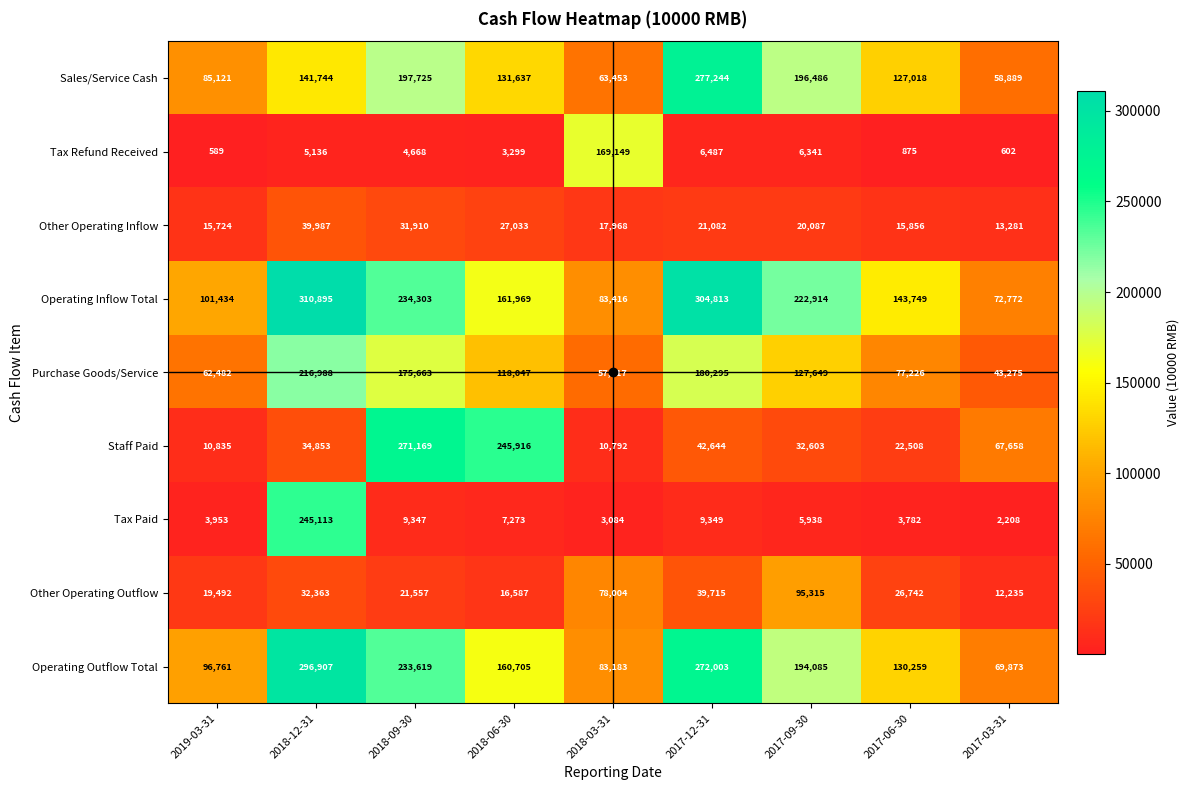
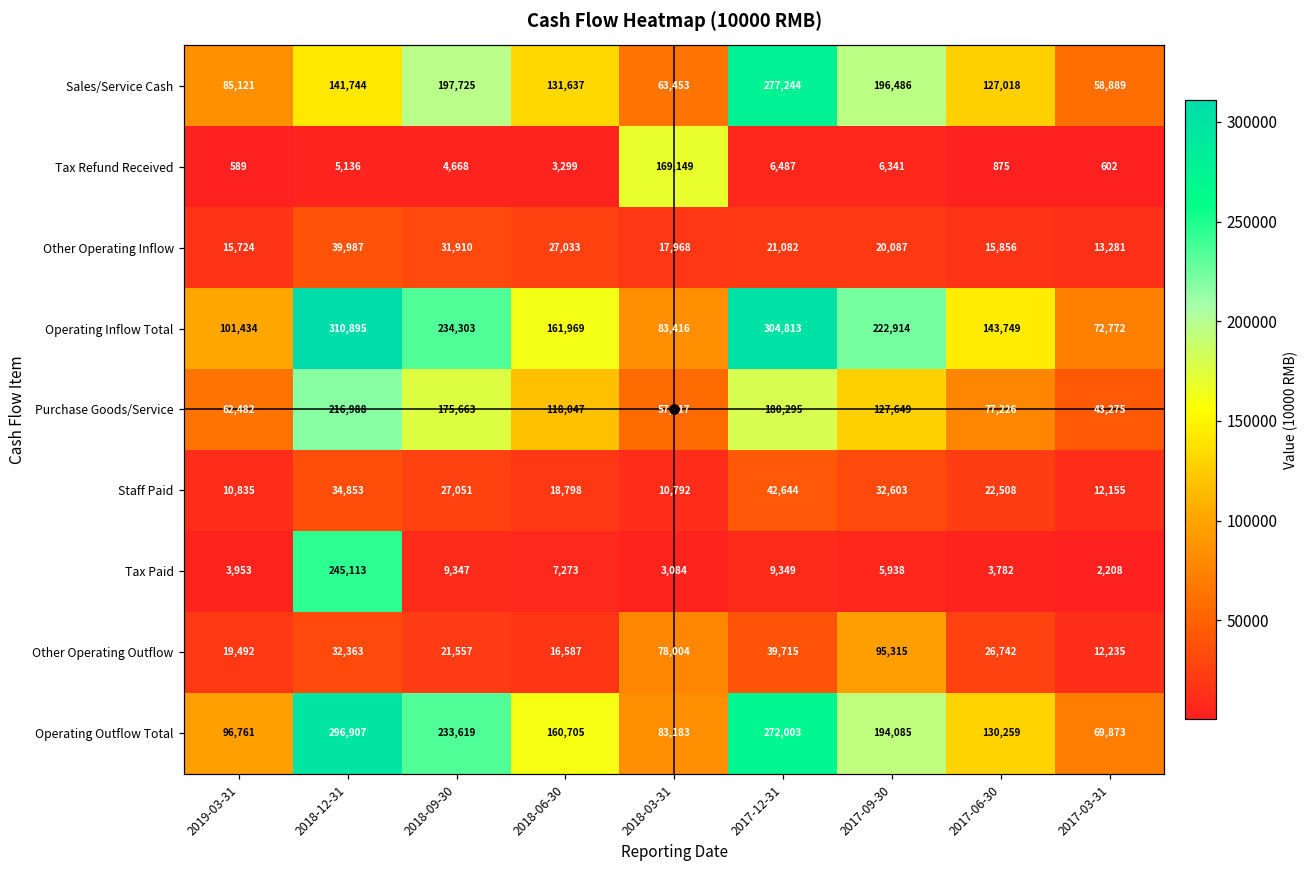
  {
    "Sales/Service Cash": {
      "2019-03-31": "85,121",
      "2018-12-31": "141,744",
      "2018-09-30": "197,725",
      "2018-06-30": "131,637",
      "2018-03-31": "63,453",
      "2017-12-31": "277,244",
      "2017-09-30": "196,486",
      "2017-06-30": "127,018",
      "2017-03-31": "58,889"
    },
    "Tax Refund Received": {
      "2019-03-31": "589",
      "2018-12-31": "5,136",
      "2018-09-30": "4,668",
      "2018-06-30": "3,299",
      "2018-03-31": "169,149",
      "2017-12-31": "6,487",
      "2017-09-30": "6,341",
      "2017-06-30": "875",
      "2017-03-31": "602"
    },
    "Other Operating Inflow": {
      "2019-03-31": "15,724",
      "2018-12-31": "39,987",
      "2018-09-30": "31,910",
      "2018-06-30": "27,033",
      "2018-03-31": "17,968",
      "2017-12-31": "21,082",
      "2017-09-30": "20,087",
      "2017-06-30": "15,856",
      "2017-03-31": "13,281"
    },
    "Operating Inflow Total": {
      "2019-03-31": "101,434",
      "2018-12-31": "310,895",
      "2018-09-30": "234,303",
      "2018-06-30": "161,969",
      "2018-03-31": "83,416",
      "2017-12-31": "304,813",
      "2017-09-30": "222,914",
      "2017-06-30": "143,749",
      "2017-03-31": "72,772"
    },
    "Purchase Goods/Service": {
      "2019-03-31": "62,482",
      "2018-12-31": "216,988",
      "2018-09-30": "175,663",
      "2018-06-30": "118,047",
      "2017-12-31": "180,295",
      "2017-09-30": "127,649",
      "2017-06-30": "77,226",
      "2017-03-31": "43,275"
    },
    "Staff Paid": {
      "2019-03-31": "10,835",
      "2018-12-31": "34,853",
-     "2018-09-30": "271,169",
-     "2018-06-30": "245,916",
+     "2018-09-30": "27,051",
+     "2018-06-30": "18,798",
      "2018-03-31": "10,792",
      "2017-12-31": "42,644",
      "2017-09-30": "32,603",
      "2017-06-30": "22,508",
-     "2017-03-31": "67,658"
+     "2017-03-31": "12,155"
    },
    "Tax Paid": {
      "2019-03-31": "3,953",
      "2018-12-31": "245,113",
      "2018-09-30": "9,347",
      "2018-06-30": "7,273",
      "2018-03-31": "3,084",
      "2017-12-31": "9,349",
      "2017-09-30": "5,938",
      "2017-06-30": "3,782",
      "2017-03-31": "2,208"
    },
    "Other Operating Outflow": {
      "2019-03-31": "19,492",
      "2018-12-31": "32,363",
      "2018-09-30": "21,557",
      "2018-06-30": "16,587",
      "2018-03-31": "78,004",
      "2017-12-31": "39,715",
      "2017-09-30": "95,315",
      "2017-06-30": "26,742",
      "2017-03-31": "12,235"
    },
    "Operating Outflow Total": {
      "2019-03-31": "96,761",
      "2018-12-31": "296,907",
      "2018-09-30": "233,619",
      "2018-06-30": "160,705",
      "2018-03-31": "83,183",
      "2017-12-31": "272,003",
      "2017-09-30": "194,085",
      "2017-06-30": "130,259",
      "2017-03-31": "69,873"
    }
  }
